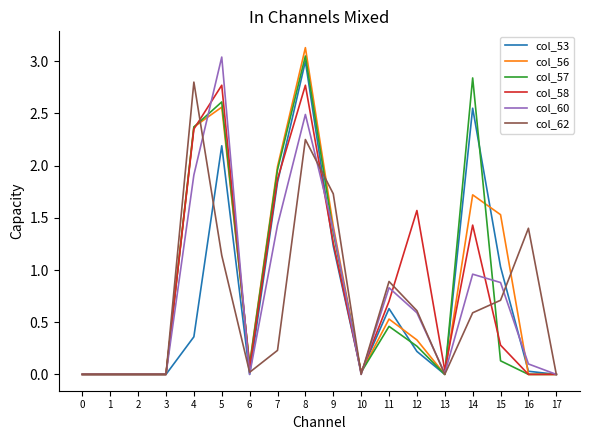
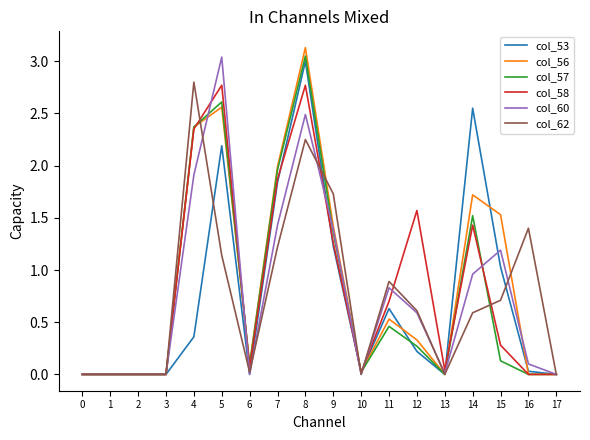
  {
    "col_53": {
      "4": 0.36,
      "5": 2.19,
      "7": 1.84,
      "8": 3.00,
      "9": 1.23,
      "11": 0.63,
      "12": 0.22,
      "14": 2.55,
      "15": 1.03,
      "16": 0.03
    },
    "col_56": {
      "5": 2.56,
      "7": 1.99,
      "8": 3.13,
      "9": 1.42,
      "11": 0.53,
      "12": 0.33,
      "14": 1.72,
      "15": 1.53
    },
    "col_57": {
      "5": 2.61,
      "7": 1.96,
      "8": 3.05,
      "9": 1.36,
      "11": 0.46,
      "12": 0.27,
-     "14": 2.84,
+     "14": 1.52,
      "15": 0.13
    },
    "col_58": {
      "5": 2.77,
      "6": 0.06,
      "7": 1.87,
      "8": 2.77,
      "9": 1.26,
      "11": 0.70,
      "12": 1.57,
      "13": 0.04,
      "14": 1.43,
      "15": 0.28
    },
    "col_60": {
      "4": 1.91,
      "5": 3.04,
      "7": 1.43,
      "8": 2.49,
      "9": 1.39,
      "11": 0.83,
      "14": 0.96,
-     "15": 0.88,
+     "15": 1.19,
      "16": 0.10
    },
    "col_62": {
      "4": 2.80,
      "5": 1.14,
-     "7": 0.23,
+     "7": 1.22,
      "8": 2.25,
      "9": 1.73,
      "11": 0.89,
      "14": 0.59,
      "15": 0.71,
      "16": 1.40
    }
  }
